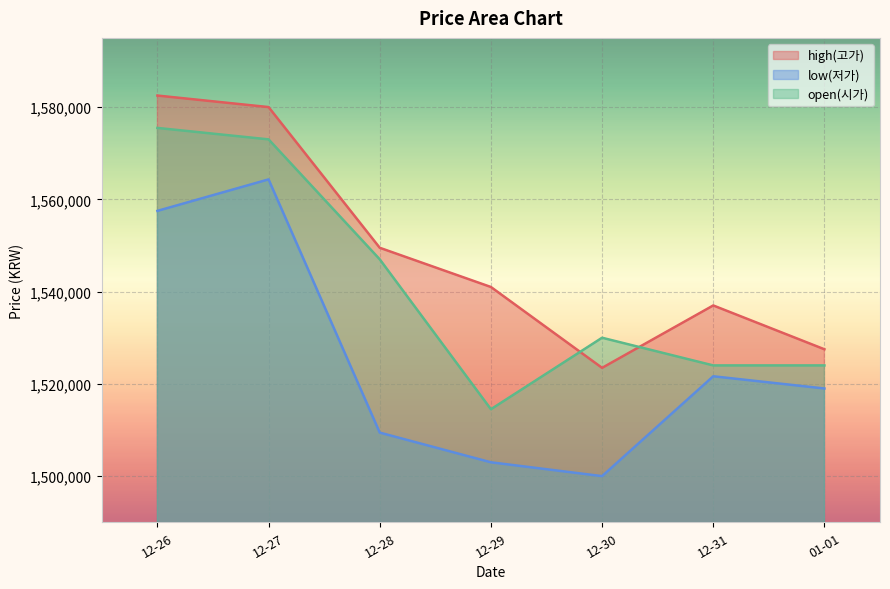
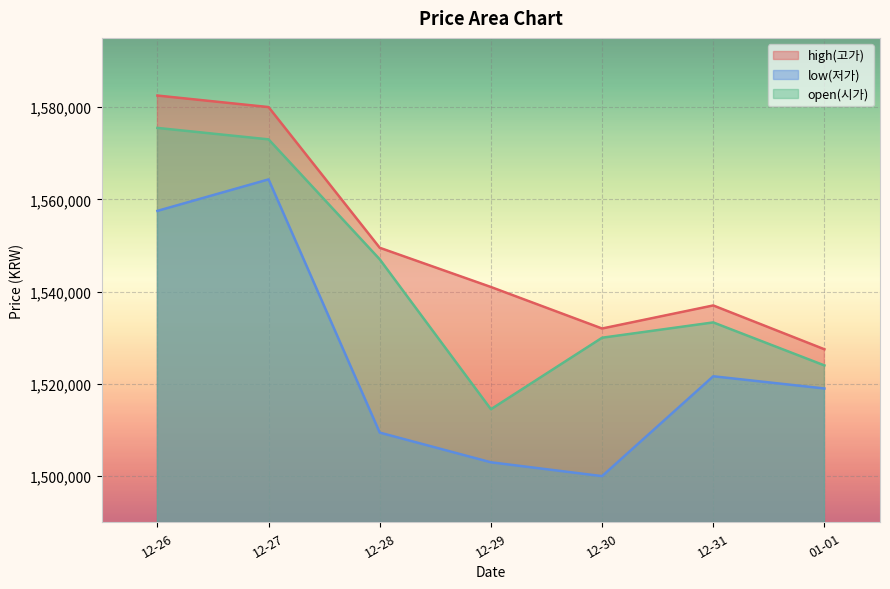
  {
    "high(고가)": {
      "12-26": "1,583,000",
      "12-27": "1,580,000",
      "12-28": "1,550,000",
      "12-29": "1,541,000",
-     "12-30": "1,523,000",
+     "12-30": "1,532,000",
      "12-31": "1,537,000",
      "01-01": "1,528,000"
    },
    "low(저가)": {
      "12-26": "1,558,000",
      "12-27": "1,564,000",
      "12-28": "1,509,000",
      "12-29": "1,503,000",
      "12-30": "1,500,000",
      "12-31": "1,522,000",
      "01-01": "1,519,000"
    },
    "open(시가)": {
      "12-26": "1,575,000",
      "12-27": "1,573,000",
      "12-28": "1,547,000",
      "12-29": "1,515,000",
      "12-30": "1,530,000",
-     "12-31": "1,524,000",
+     "12-31": "1,533,000",
      "01-01": "1,524,000"
    }
  }
